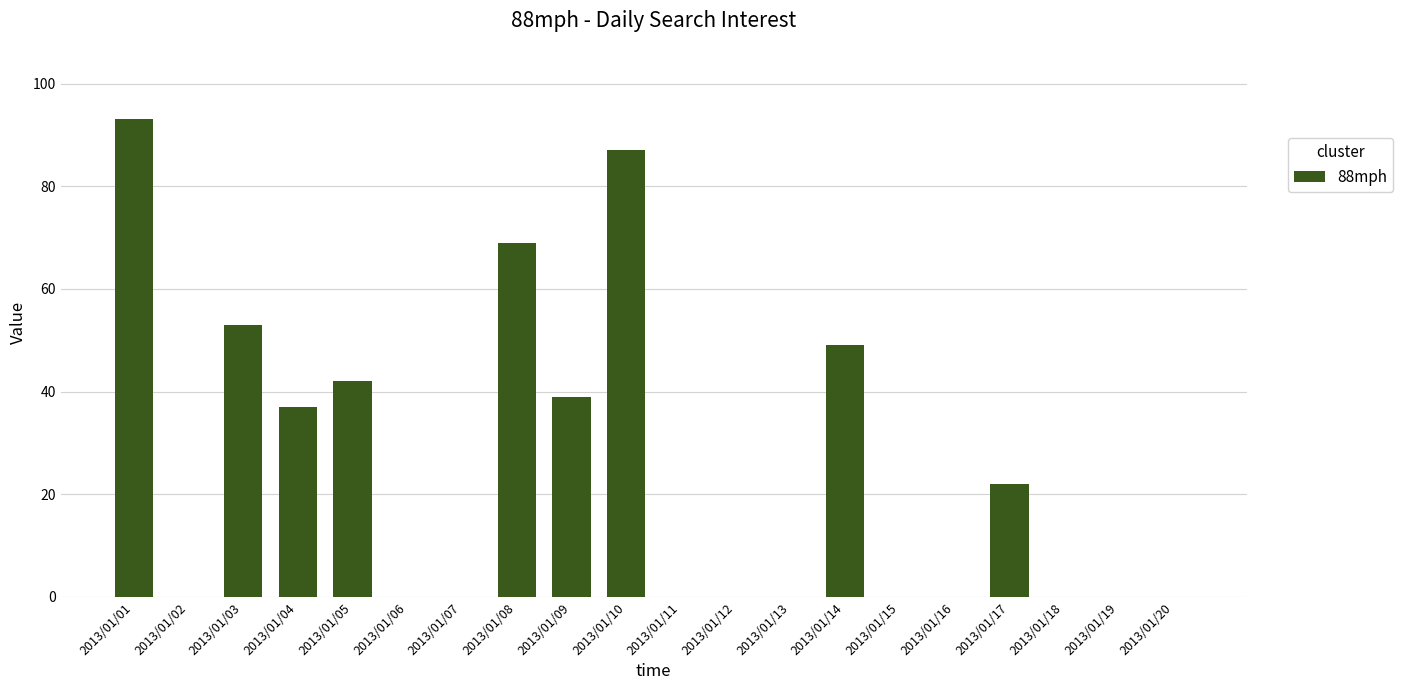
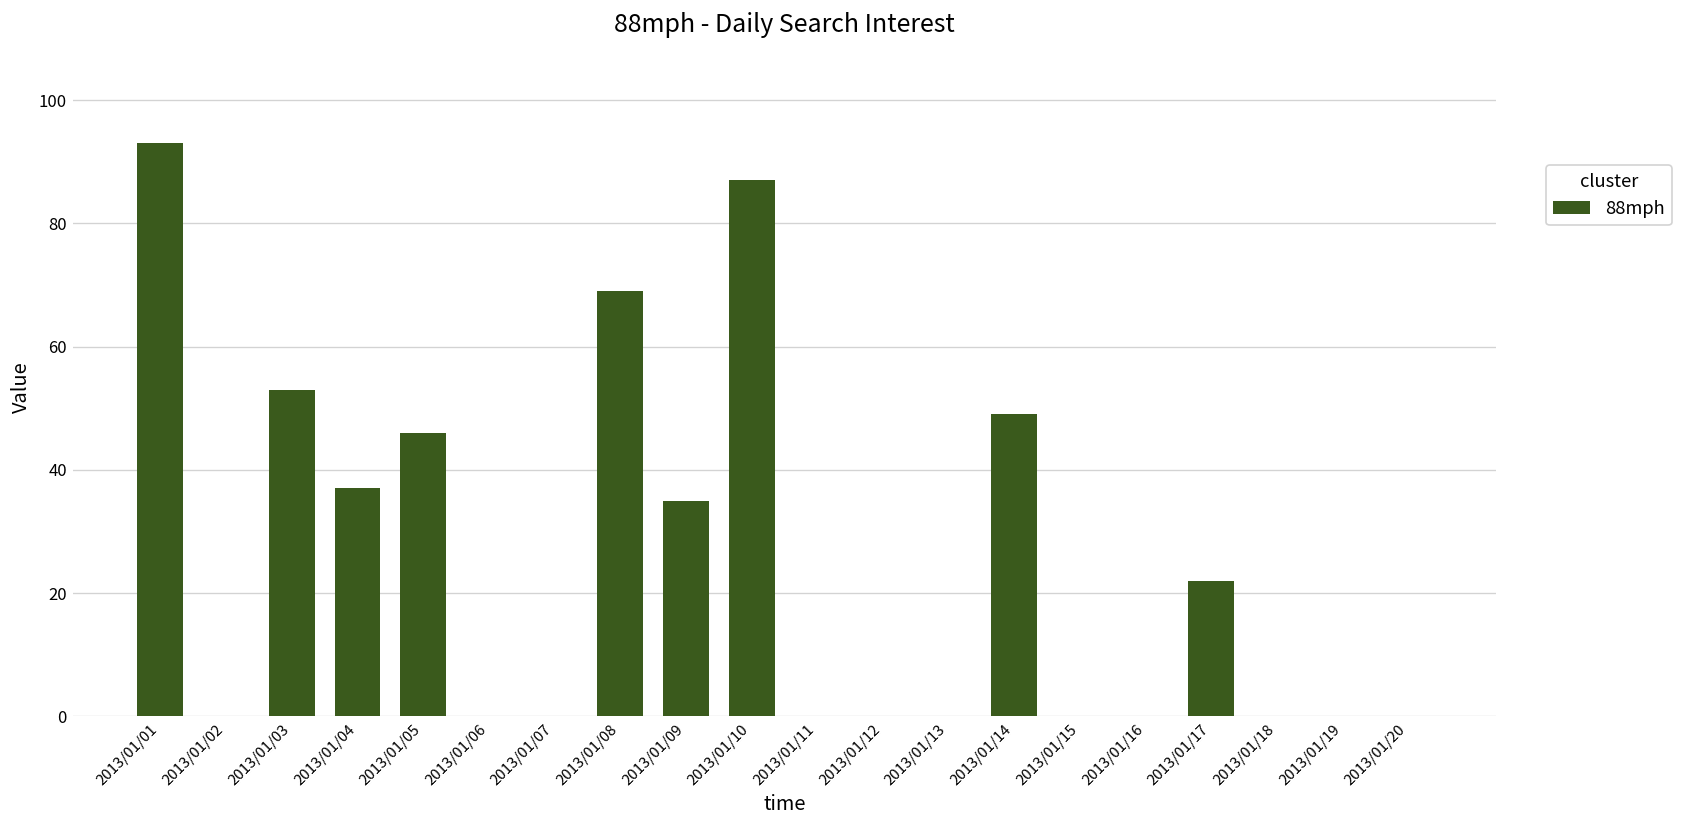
  {
    "2013/01/01": 93,
    "2013/01/02": 0,
    "2013/01/03": 53,
    "2013/01/04": 37,
-   "2013/01/05": 42,
+   "2013/01/05": 46,
    "2013/01/06": 0,
    "2013/01/07": 0,
    "2013/01/08": 69,
-   "2013/01/09": 39,
+   "2013/01/09": 35,
    "2013/01/10": 87,
    "2013/01/11": 0,
    "2013/01/12": 0,
    "2013/01/13": 0,
    "2013/01/14": 49,
    "2013/01/15": 0,
    "2013/01/16": 0,
    "2013/01/17": 22,
    "2013/01/18": 0,
    "2013/01/19": 0,
    "2013/01/20": 0
  }
